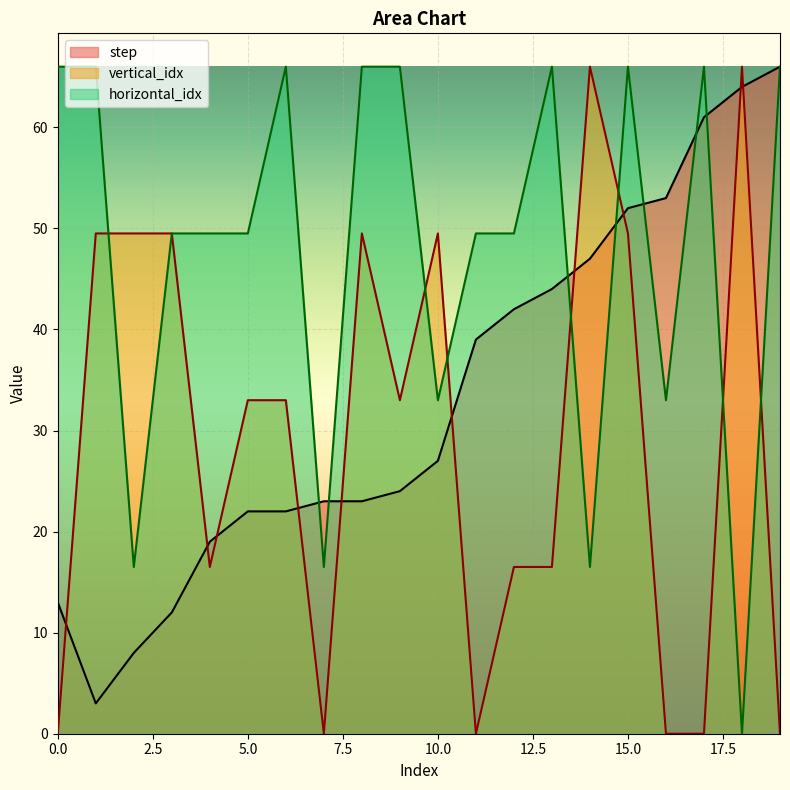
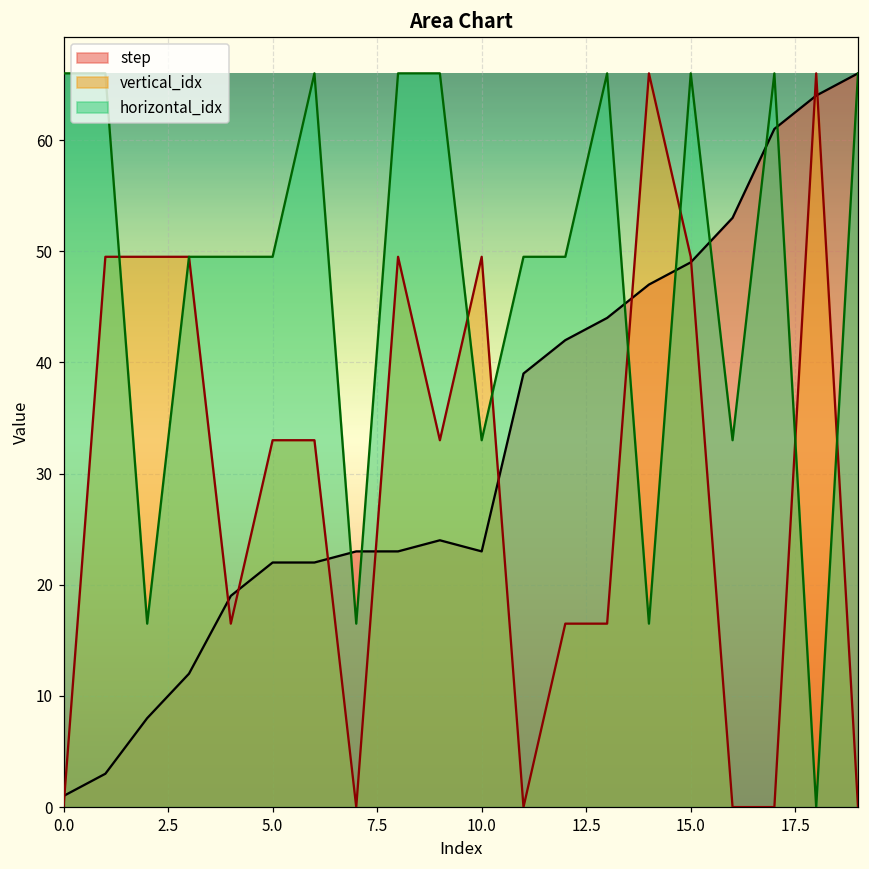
  {
    "step": {
-     "0.0": 13,
+     "0.0": 1,
      "5.0": 22,
-     "10.0": 27,
-     "15.0": 52
+     "10.0": 23,
+     "15.0": 49
    },
    "vertical_idx": {
      "0.0": 0,
      "5.0": 33,
      "10.0": 49.5,
      "15.0": 49.5
    },
    "horizontal_idx": {
      "0.0": 66,
      "5.0": 49.5,
      "10.0": 33,
      "15.0": 66
    }
  }
